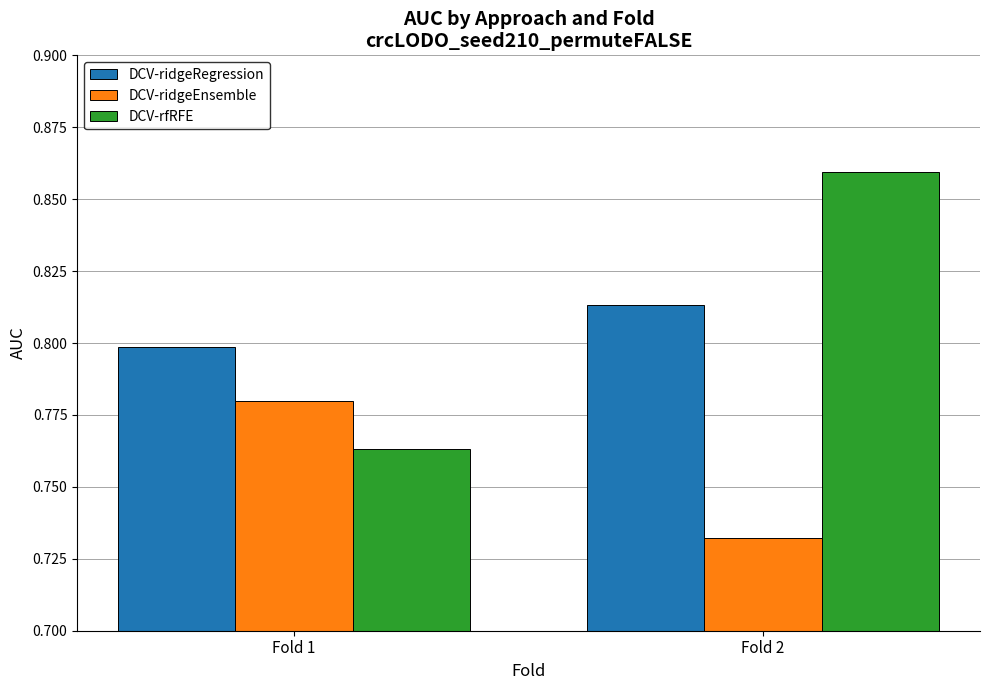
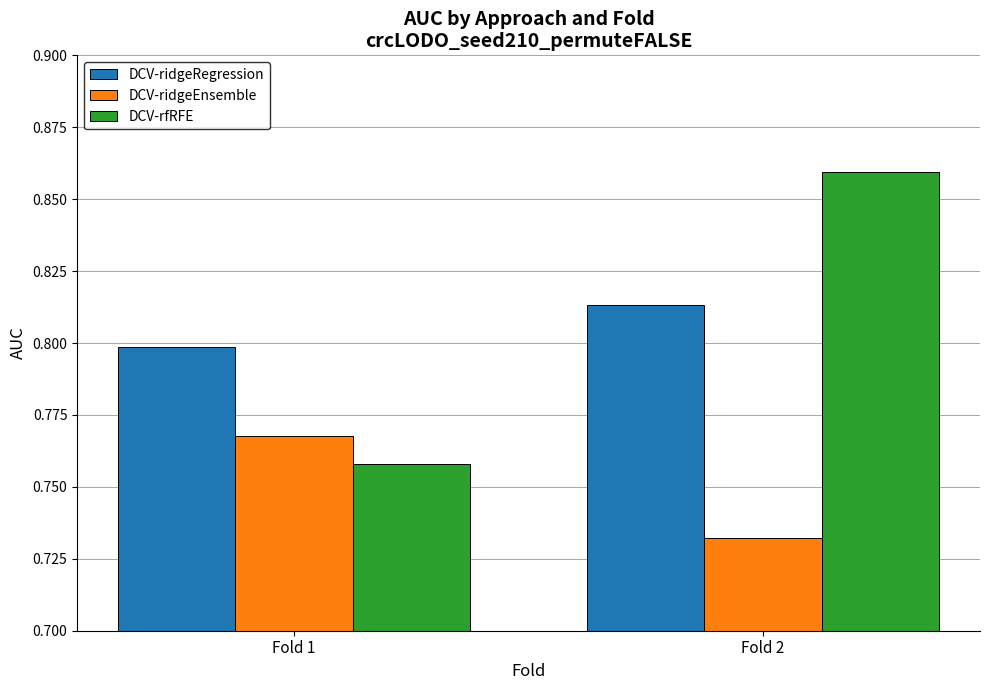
  {
    "DCV-ridgeRegression": {
      "Fold 1": 0.799,
      "Fold 2": 0.813
    },
    "DCV-ridgeEnsemble": {
-     "Fold 1": 0.780,
+     "Fold 1": 0.768,
      "Fold 2": 0.732
    },
    "DCV-rfRFE": {
-     "Fold 1": 0.763,
+     "Fold 1": 0.758,
      "Fold 2": 0.859
    }
  }
